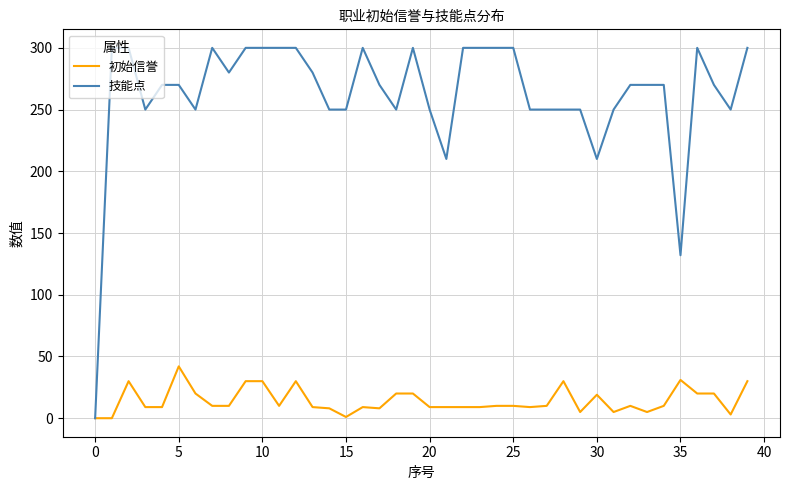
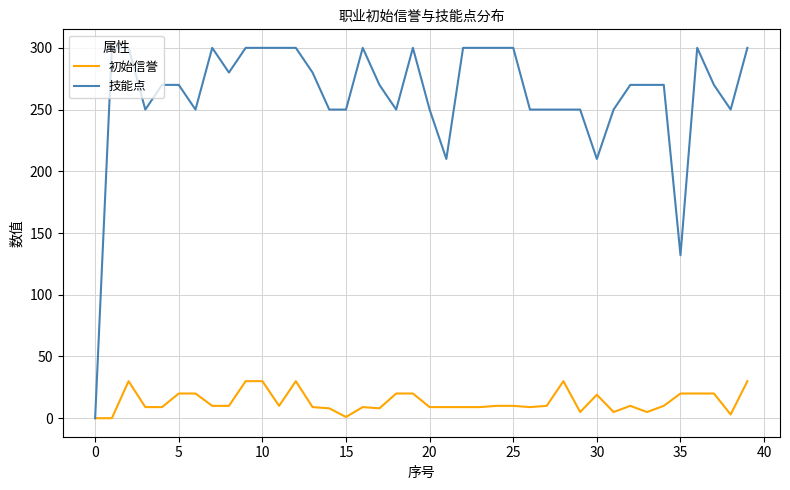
  {
    "初始信誉": {
-     "5": 42,
+     "5": 20,
      "10": 30,
      "15": 1,
      "20": 9,
      "25": 10,
      "30": 19,
-     "35": 31
+     "35": 20
    },
    "技能点": {
      "5": 270,
      "10": 300,
      "15": 250,
      "20": 250,
      "25": 300,
      "30": 210,
      "35": 132
    }
  }
